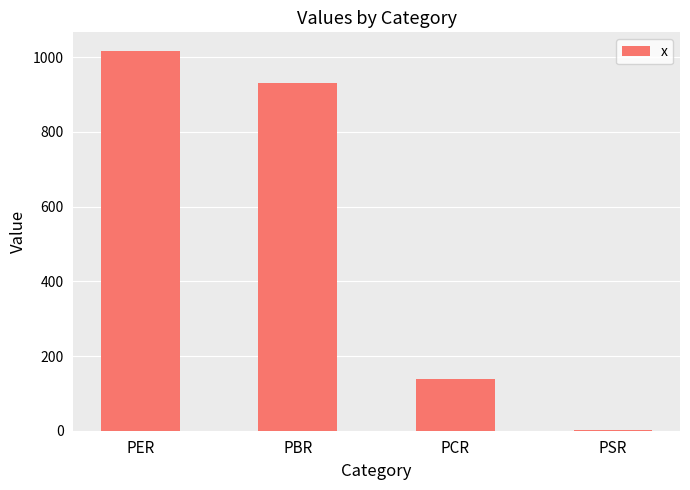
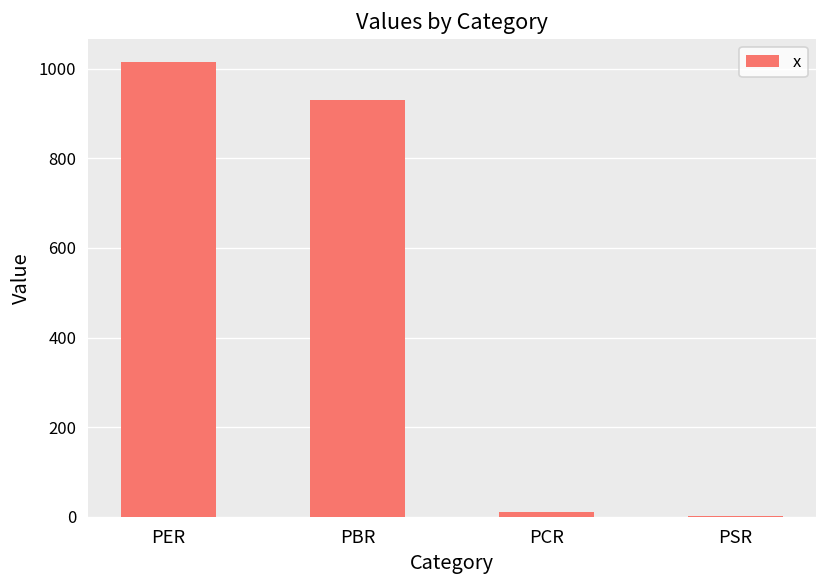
  {
    "PER": 1020,
    "PBR": 930,
-   "PCR": 140
+   "PCR": 10
  }
